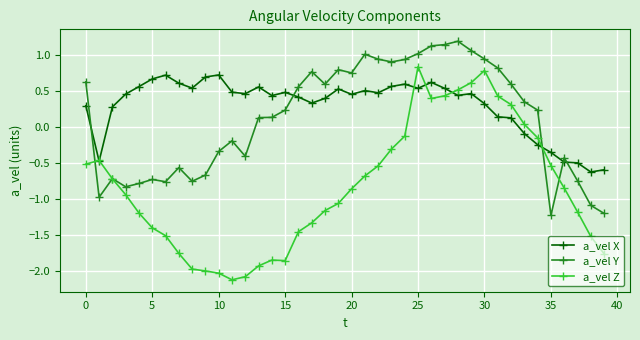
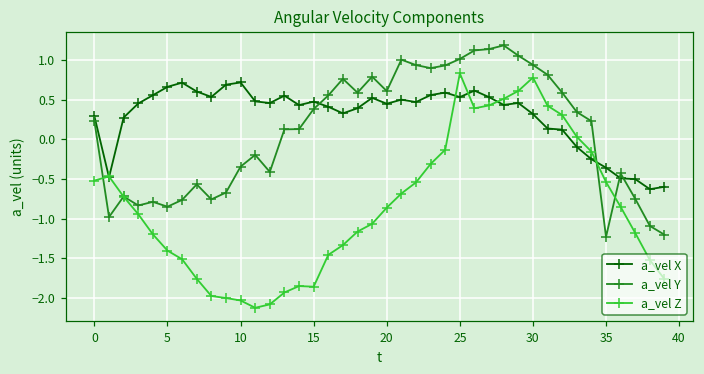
  {
    "a_vel X": {
      "0": 0.3,
      "5": 0.7,
      "10": 0.7,
      "15": 0.5,
      "20": 0.5,
      "25": 0.5,
      "30": 0.3,
      "35": -0.4
    },
    "a_vel Y": {
-     "0": 0.6,
-     "5": -0.7,
+     "0": 0.2,
+     "5": -0.9,
      "10": -0.3,
-     "15": 0.2,
-     "20": 0.7,
+     "15": 0.4,
+     "20": 0.6,
      "25": 1.0,
      "30": 0.9,
      "35": -1.2
    },
    "a_vel Z": {
      "0": -0.5,
      "5": -1.4,
      "10": -2.0,
      "15": -1.9,
      "20": -0.9,
      "25": 0.8,
      "30": 0.8,
      "35": -0.5
    }
  }
